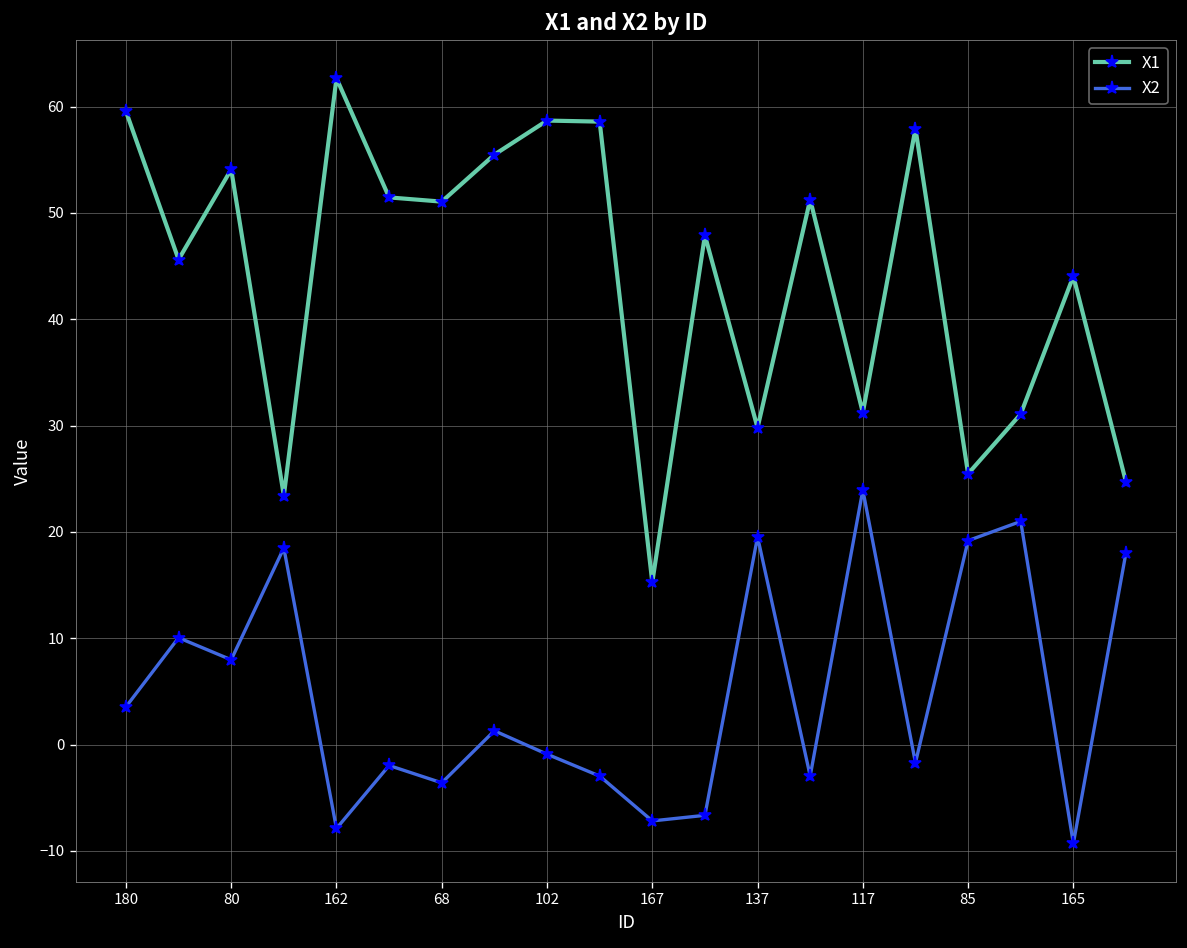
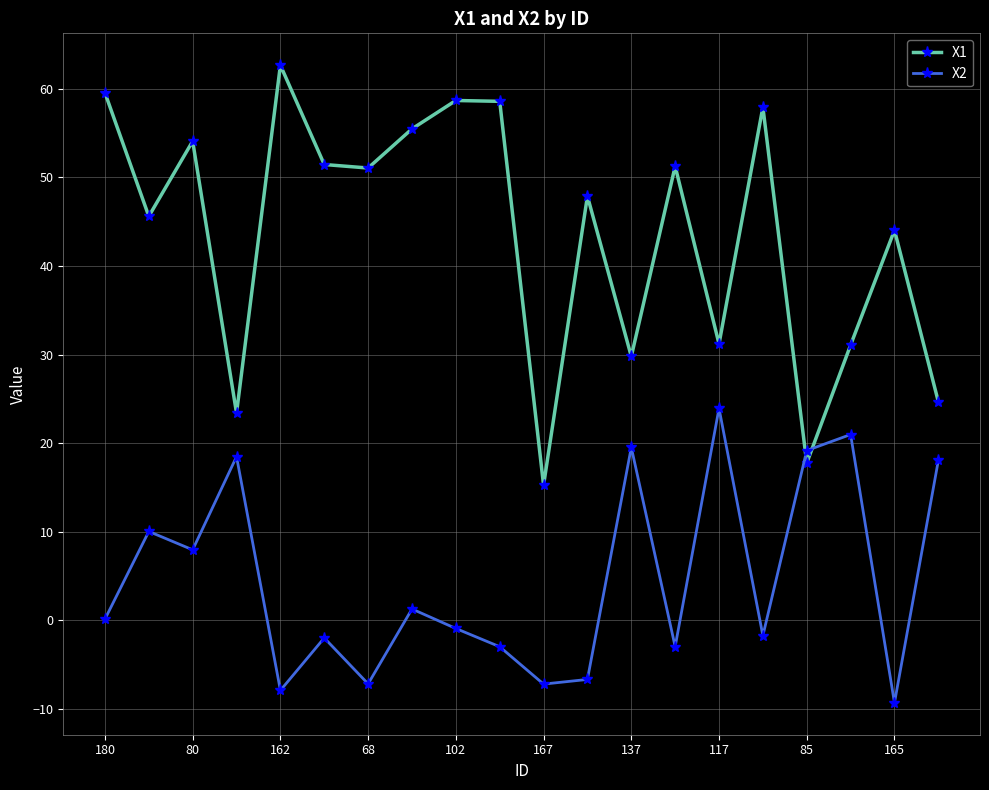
  {
    "X1": {
      "180": 60,
      "80": 54,
      "162": 63,
      "68": 51,
      "102": 59,
      "167": 15,
      "137": 30,
      "117": 31,
-     "85": 25,
+     "85": 18,
      "165": 44
    },
    "X2": {
-     "180": 4,
+     "180": 0,
      "80": 8,
      "162": -8,
-     "68": -4,
+     "68": -7,
      "102": -1,
      "167": -7,
      "137": 20,
      "117": 24,
      "85": 19,
      "165": -9
    }
  }
